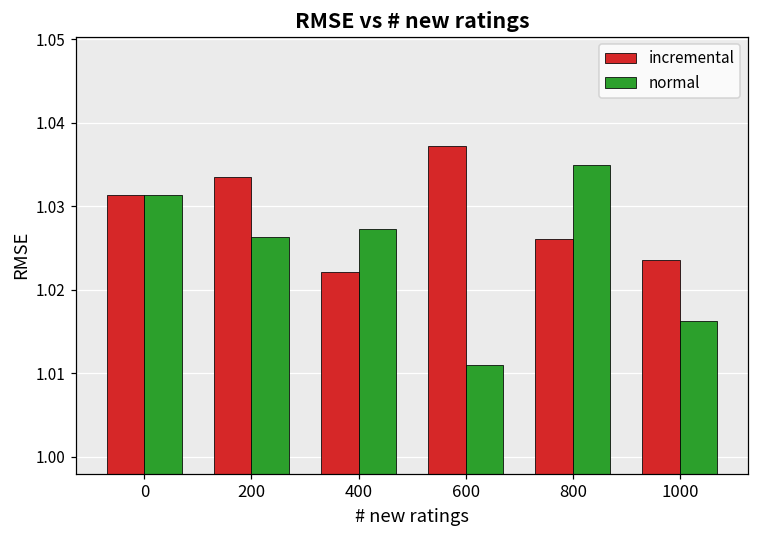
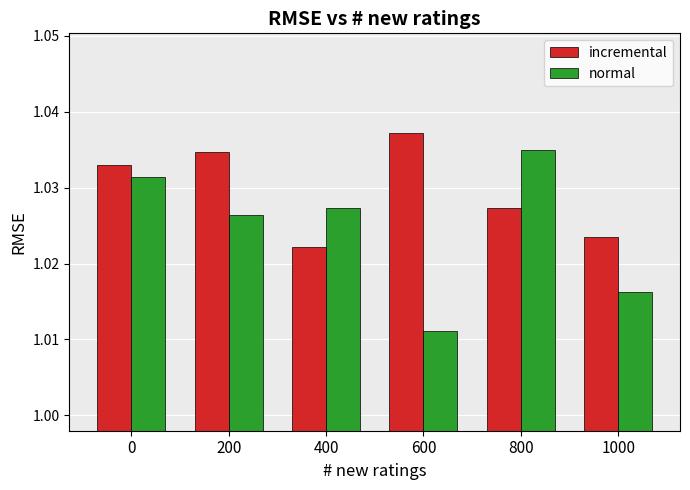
  {
    "incremental": {
-     "0": 1.031,
-     "200": 1.033,
+     "0": 1.033,
+     "200": 1.035,
      "400": 1.022,
      "600": 1.037,
-     "800": 1.026,
+     "800": 1.027,
      "1000": 1.024
    },
    "normal": {
      "0": 1.031,
      "200": 1.026,
      "400": 1.027,
      "600": 1.011,
      "800": 1.035,
      "1000": 1.016
    }
  }
